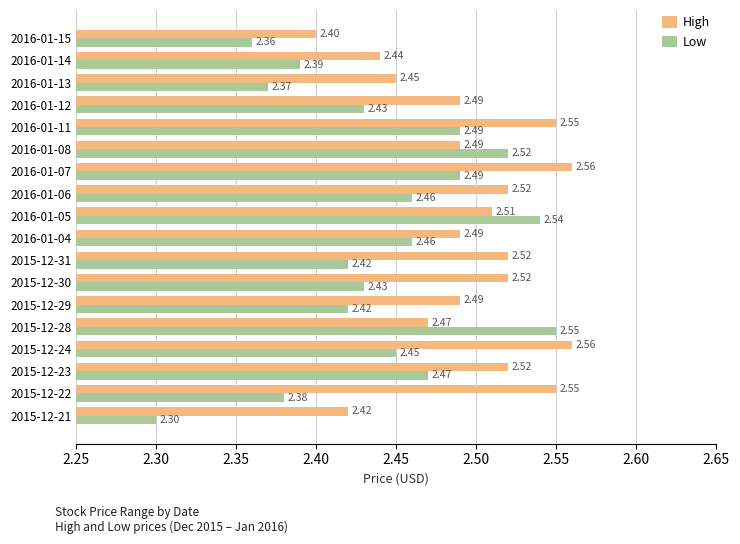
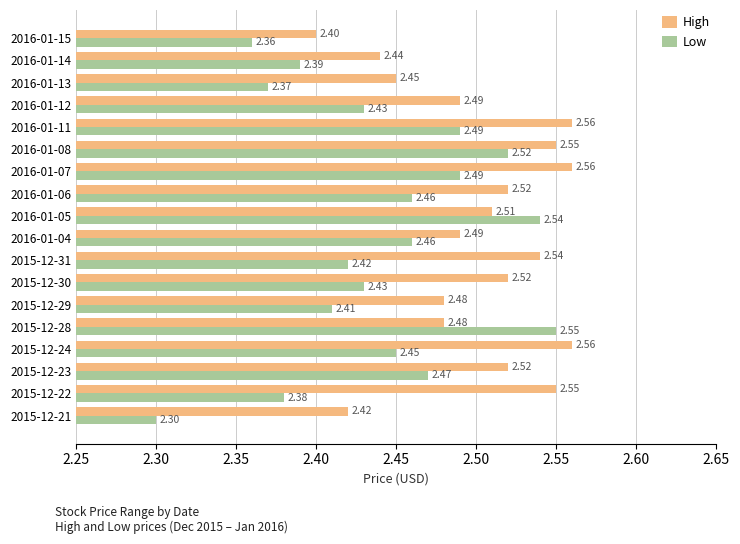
  {
    "High": {
      "2016-01-15": 2.40,
      "2016-01-14": 2.44,
      "2016-01-13": 2.45,
      "2016-01-12": 2.49,
-     "2016-01-11": 2.55,
-     "2016-01-08": 2.49,
+     "2016-01-11": 2.56,
+     "2016-01-08": 2.55,
      "2016-01-07": 2.56,
      "2016-01-06": 2.52,
      "2016-01-05": 2.51,
      "2016-01-04": 2.49,
-     "2015-12-31": 2.52,
+     "2015-12-31": 2.54,
      "2015-12-30": 2.52,
-     "2015-12-29": 2.49,
-     "2015-12-28": 2.47,
+     "2015-12-29": 2.48,
+     "2015-12-28": 2.48,
      "2015-12-24": 2.56,
      "2015-12-23": 2.52,
      "2015-12-22": 2.55,
      "2015-12-21": 2.42
    },
    "Low": {
      "2016-01-15": 2.36,
      "2016-01-14": 2.39,
      "2016-01-13": 2.37,
      "2016-01-12": 2.43,
      "2016-01-11": 2.49,
      "2016-01-08": 2.52,
      "2016-01-07": 2.49,
      "2016-01-06": 2.46,
      "2016-01-05": 2.54,
      "2016-01-04": 2.46,
      "2015-12-31": 2.42,
      "2015-12-30": 2.43,
-     "2015-12-29": 2.42,
+     "2015-12-29": 2.41,
      "2015-12-28": 2.55,
      "2015-12-24": 2.45,
      "2015-12-23": 2.47,
      "2015-12-22": 2.38,
      "2015-12-21": 2.30
    }
  }
